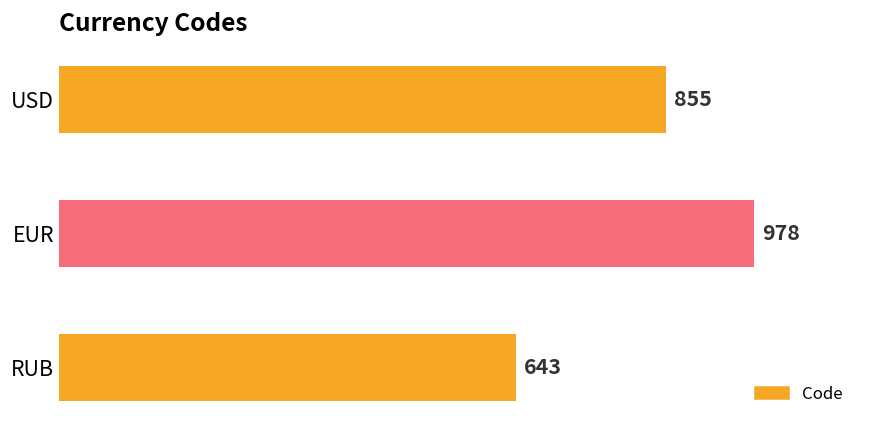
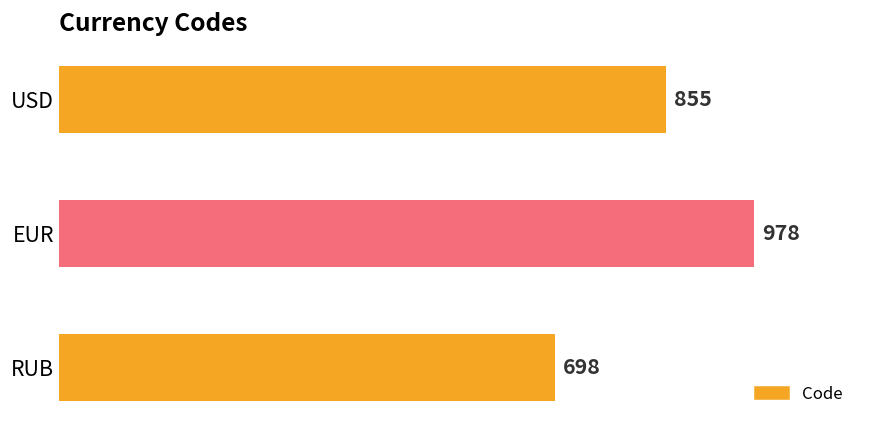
  {
    "USD": 855,
    "EUR": 978,
-   "RUB": 643
+   "RUB": 698
  }
